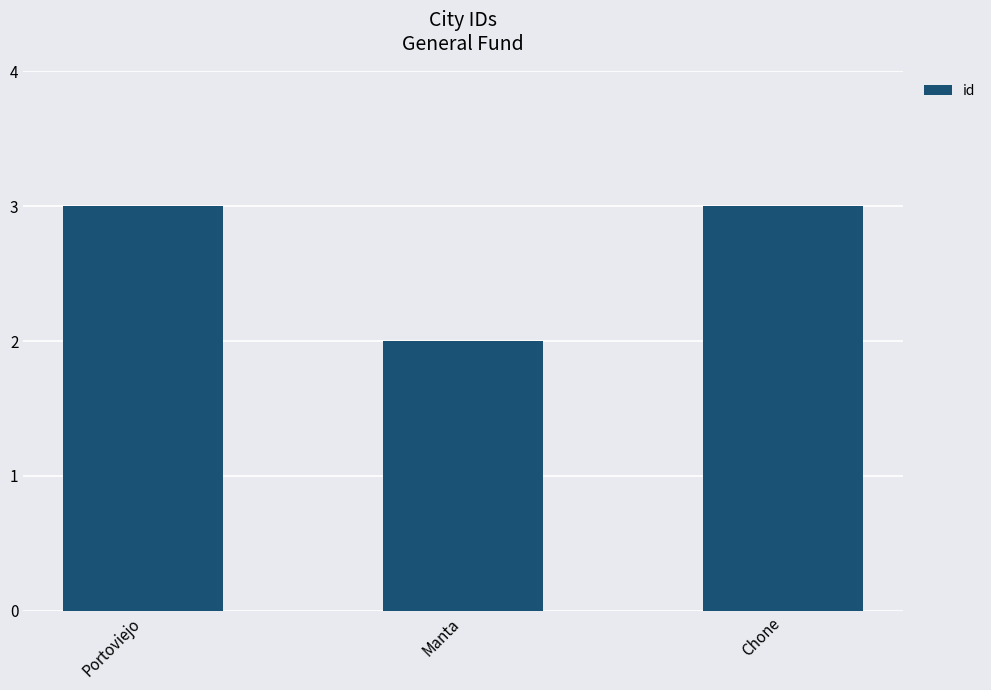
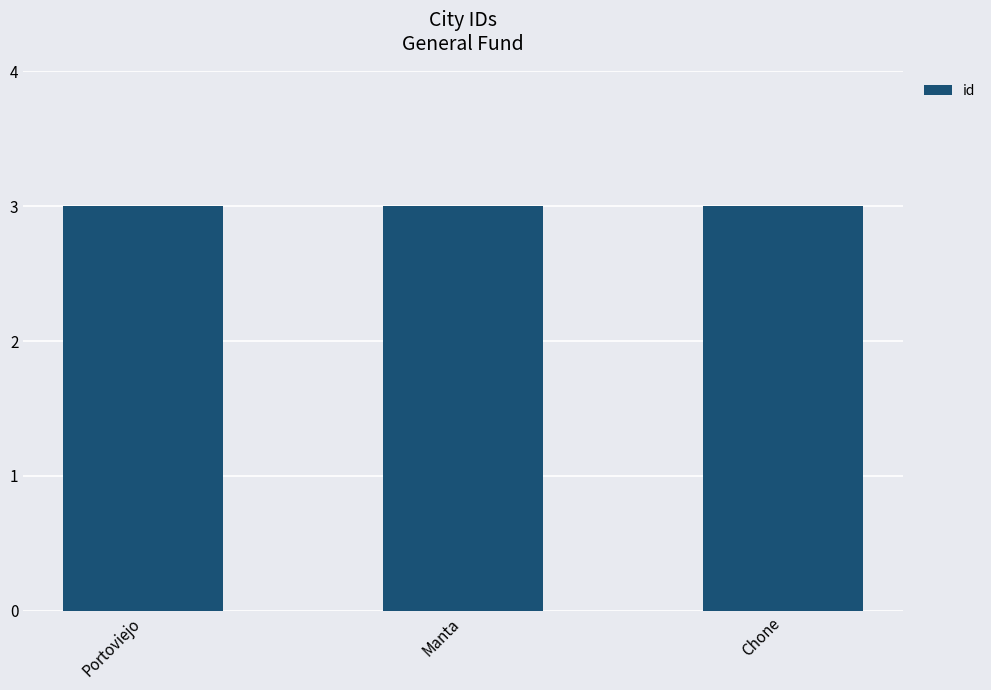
  {
    "Portoviejo": 3,
-   "Manta": 2,
+   "Manta": 3,
    "Chone": 3
  }
